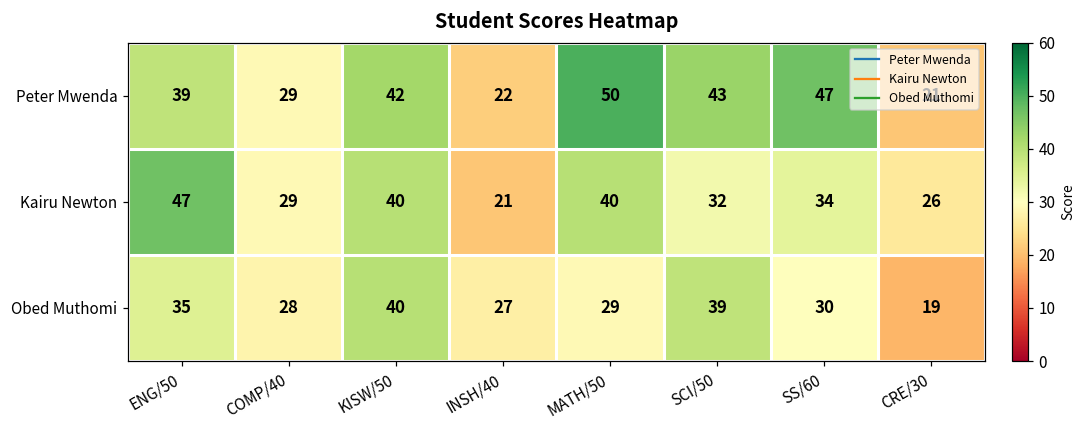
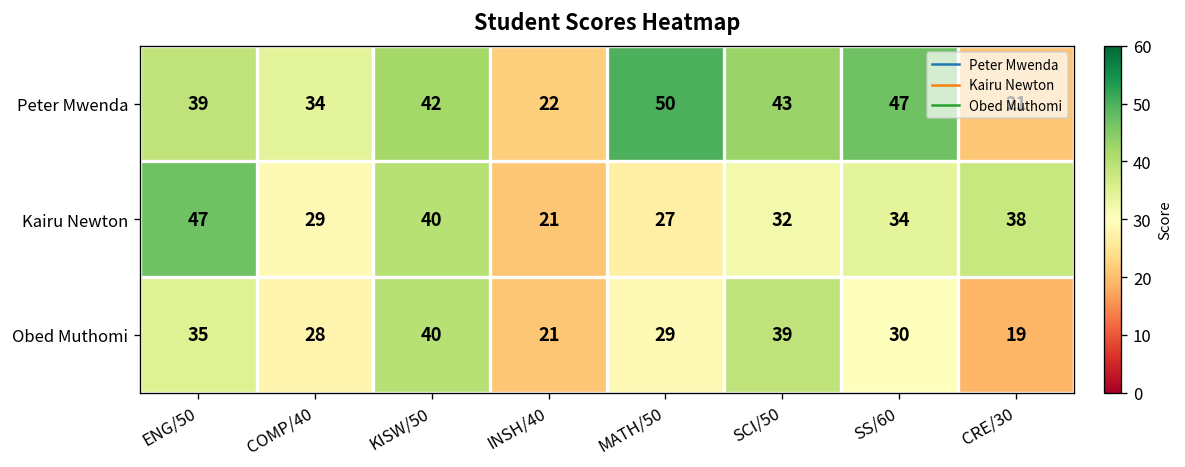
  {
    "Peter Mwenda": {
      "ENG/50": 39,
-     "COMP/40": 29,
+     "COMP/40": 34,
      "KISW/50": 42,
      "INSH/40": 22,
      "MATH/50": 50,
      "SCI/50": 43,
      "SS/60": 47
    },
    "Kairu Newton": {
      "ENG/50": 47,
      "COMP/40": 29,
      "KISW/50": 40,
      "INSH/40": 21,
-     "MATH/50": 40,
+     "MATH/50": 27,
      "SCI/50": 32,
      "SS/60": 34,
-     "CRE/30": 26
+     "CRE/30": 38
    },
    "Obed Muthomi": {
      "ENG/50": 35,
      "COMP/40": 28,
      "KISW/50": 40,
-     "INSH/40": 27,
+     "INSH/40": 21,
      "MATH/50": 29,
      "SCI/50": 39,
      "SS/60": 30,
      "CRE/30": 19
    }
  }
